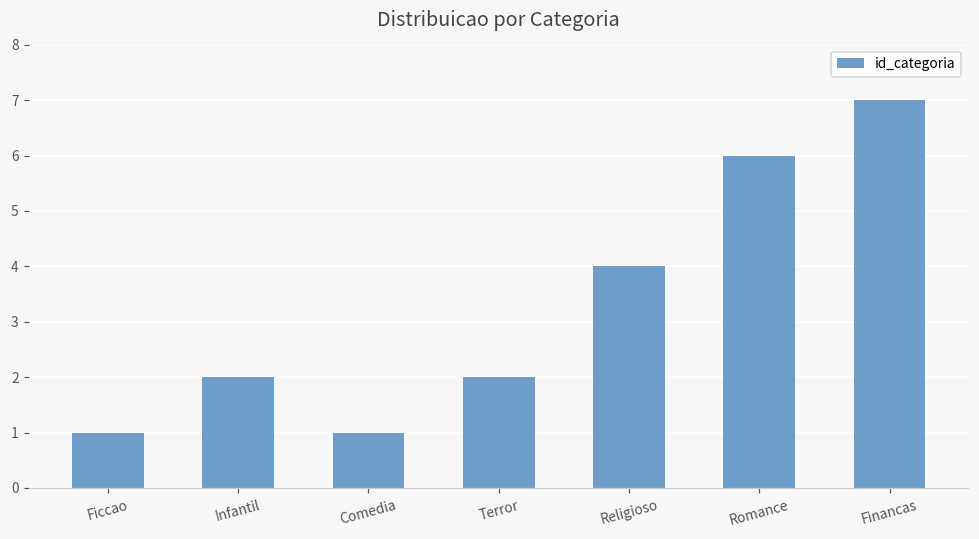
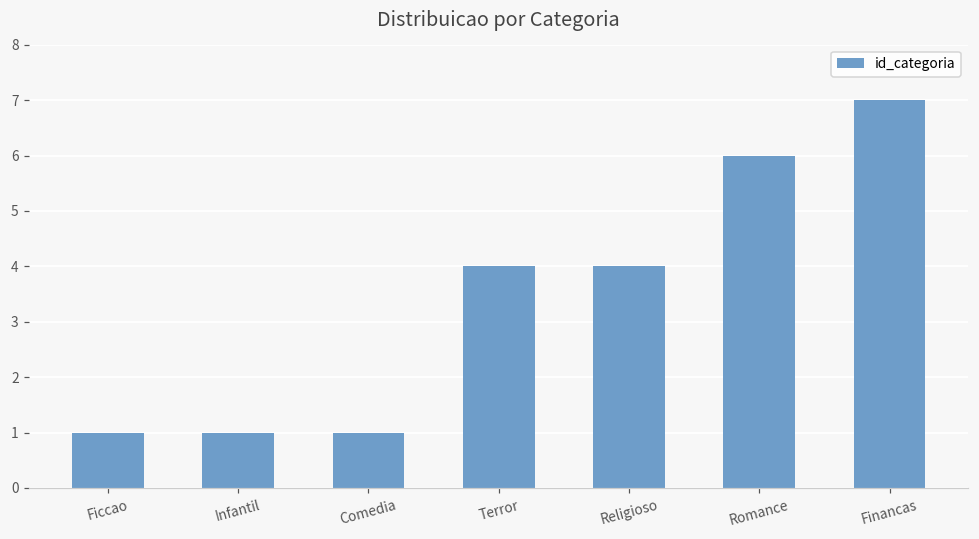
  {
    "Ficcao": 1,
-   "Infantil": 2,
+   "Infantil": 1,
    "Comedia": 1,
-   "Terror": 2,
+   "Terror": 4,
    "Religioso": 4,
    "Romance": 6,
    "Financas": 7
  }
